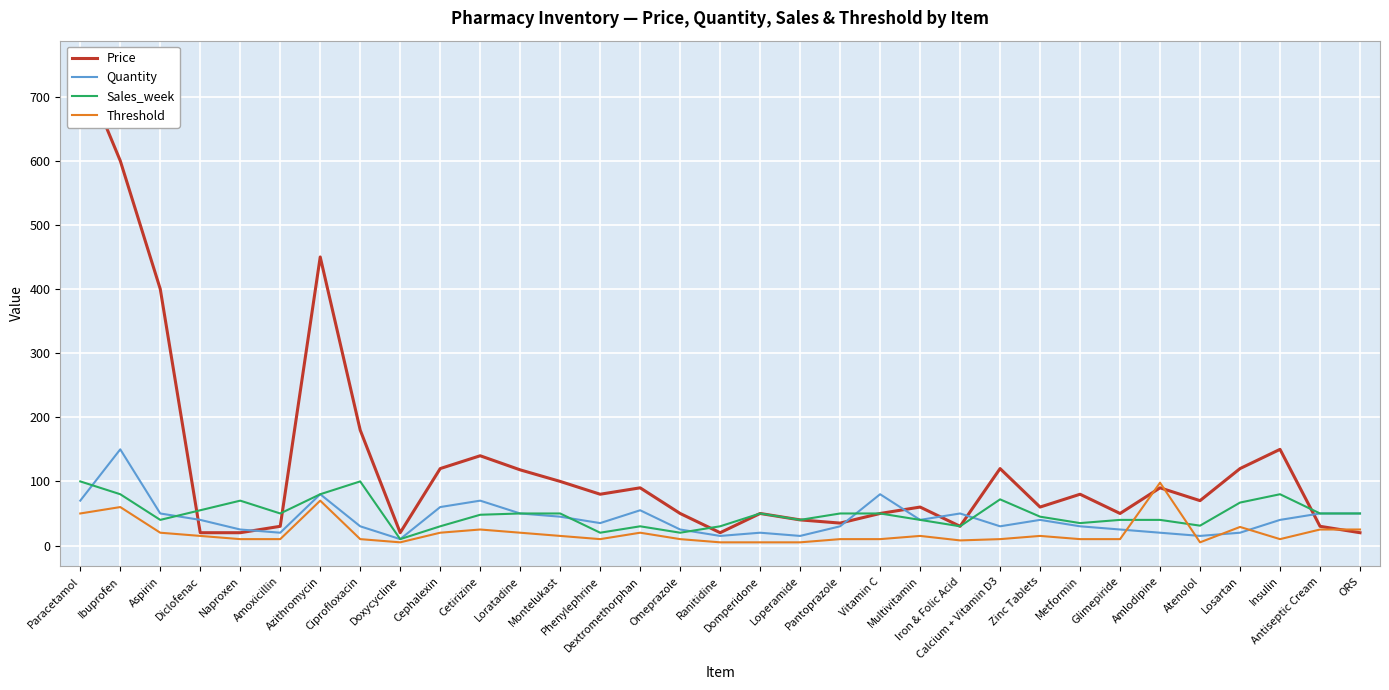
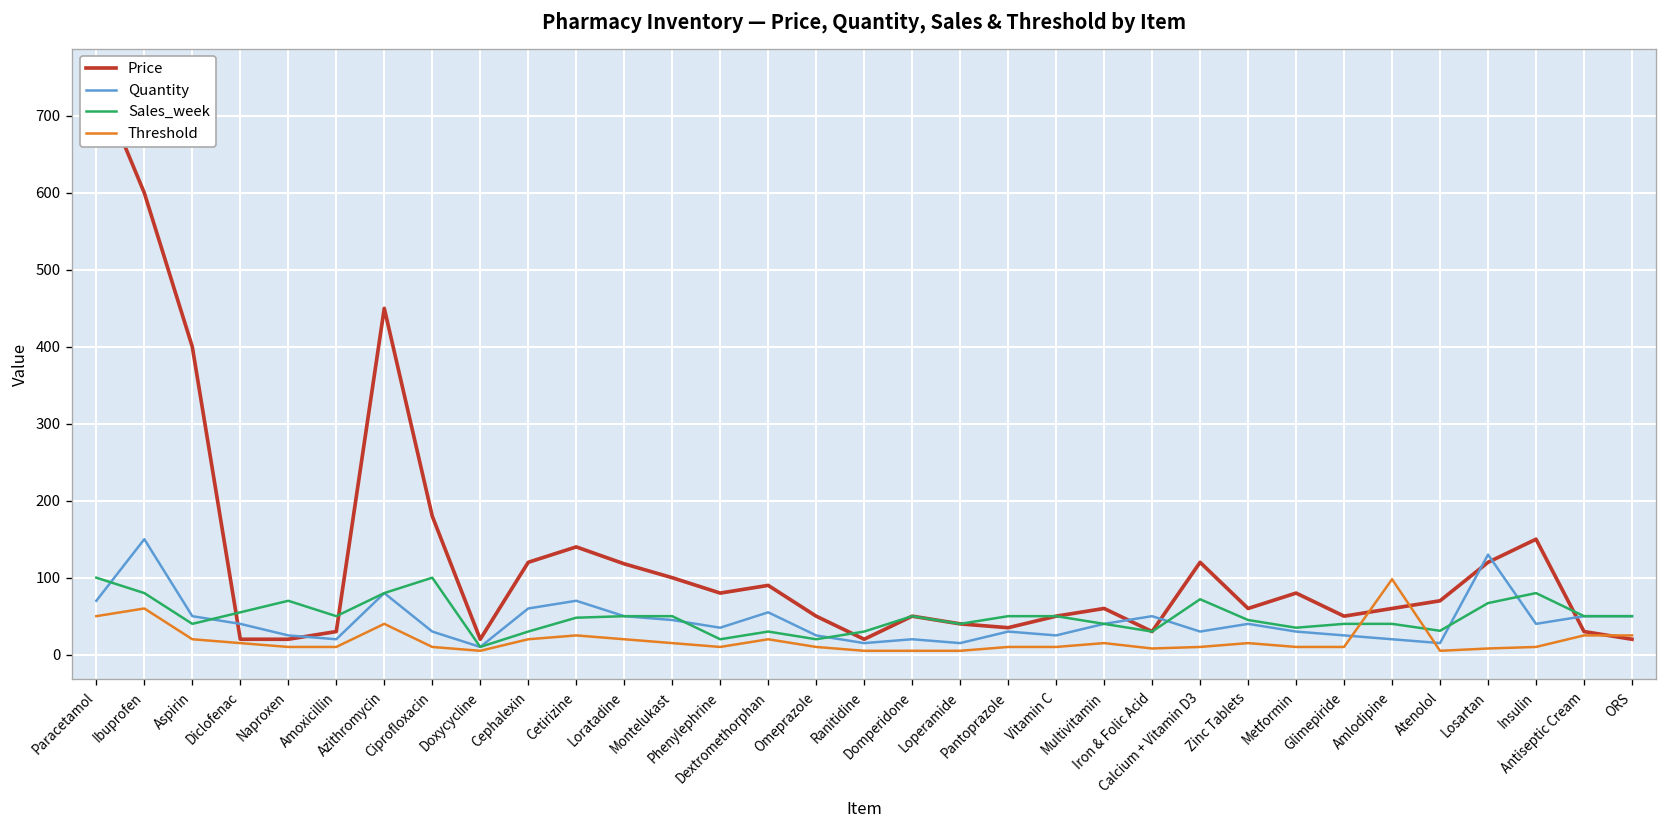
  {
    "Price": {
      "Ibuprofen": 600,
      "Aspirin": 400,
      "Diclofenac": 20,
      "Naproxen": 20,
      "Amoxicillin": 30,
      "Azithromycin": 450,
      "Ciprofloxacin": 180,
      "Doxycycline": 20,
      "Cephalexin": 120,
      "Cetirizine": 140,
      "Loratadine": 120,
      "Montelukast": 100,
      "Phenylephrine": 80,
      "Dextromethorphan": 90,
      "Omeprazole": 50,
      "Ranitidine": 20,
      "Pantoprazole": 40,
      "Multivitamin": 60,
      "Calcium + Vitamin D3": 120,
      "Zinc Tablets": 60,
      "Metformin": 80,
      "Glimepiride": 50,
-     "Amlodipine": 90,
+     "Amlodipine": 60,
      "Atenolol": 70,
      "Losartan": 120,
      "Insulin": 150,
      "Antiseptic Cream": 30,
      "ORS": 20
    },
    "Quantity": {
      "Paracetamol": 70,
      "Ibuprofen": 150,
      "Aspirin": 50,
      "Diclofenac": 40,
      "Naproxen": 30,
      "Amoxicillin": 20,
      "Ciprofloxacin": 30,
      "Cephalexin": 60,
      "Cetirizine": 70,
      "Montelukast": 50,
      "Phenylephrine": 40,
      "Dextromethorphan": 60,
      "Omeprazole": 30,
      "Ranitidine": 20,
      "Domperidone": 20,
      "Loperamide": 20,
      "Pantoprazole": 30,
-     "Vitamin C": 80,
+     "Vitamin C": 30,
      "Iron & Folic Acid": 50,
      "Calcium + Vitamin D3": 30,
      "Zinc Tablets": 40,
      "Metformin": 30,
      "Glimepiride": 30,
      "Amlodipine": 20,
      "Atenolol": 20,
-     "Losartan": 20,
+     "Losartan": 130,
      "Insulin": 40
    },
    "Sales_week": {
      "Paracetamol": 100,
      "Ibuprofen": 80,
      "Aspirin": 40,
      "Diclofenac": 60,
      "Naproxen": 70,
      "Amoxicillin": 50,
      "Ciprofloxacin": 100,
      "Cephalexin": 30,
      "Cetirizine": 50,
      "Montelukast": 50,
      "Phenylephrine": 20,
      "Dextromethorphan": 30,
      "Omeprazole": 20,
      "Ranitidine": 30,
      "Pantoprazole": 50,
      "Calcium + Vitamin D3": 70,
      "Zinc Tablets": 50,
      "Metformin": 40,
      "Glimepiride": 40,
      "Amlodipine": 40,
      "Atenolol": 30,
      "Losartan": 70,
      "Insulin": 80
    },
    "Threshold": {
      "Paracetamol": 50,
      "Ibuprofen": 60,
      "Aspirin": 20,
      "Diclofenac": 20,
      "Naproxen": 10,
      "Amoxicillin": 10,
-     "Azithromycin": 70,
+     "Azithromycin": 40,
      "Ciprofloxacin": 10,
      "Doxycycline": 10,
      "Cephalexin": 20,
      "Cetirizine": 30,
      "Loratadine": 20,
      "Montelukast": 20,
      "Phenylephrine": 10,
      "Dextromethorphan": 20,
      "Omeprazole": 10,
      "Ranitidine": 10,
      "Domperidone": 10,
      "Loperamide": 10,
      "Pantoprazole": 10,
      "Vitamin C": 10,
      "Multivitamin": 20,
      "Iron & Folic Acid": 10,
      "Calcium + Vitamin D3": 10,
      "Zinc Tablets": 20,
      "Metformin": 10,
      "Glimepiride": 10,
      "Amlodipine": 100,
      "Atenolol": 10,
-     "Losartan": 30,
+     "Losartan": 10,
      "Insulin": 10,
      "Antiseptic Cream": 30,
      "ORS": 30
    }
  }
